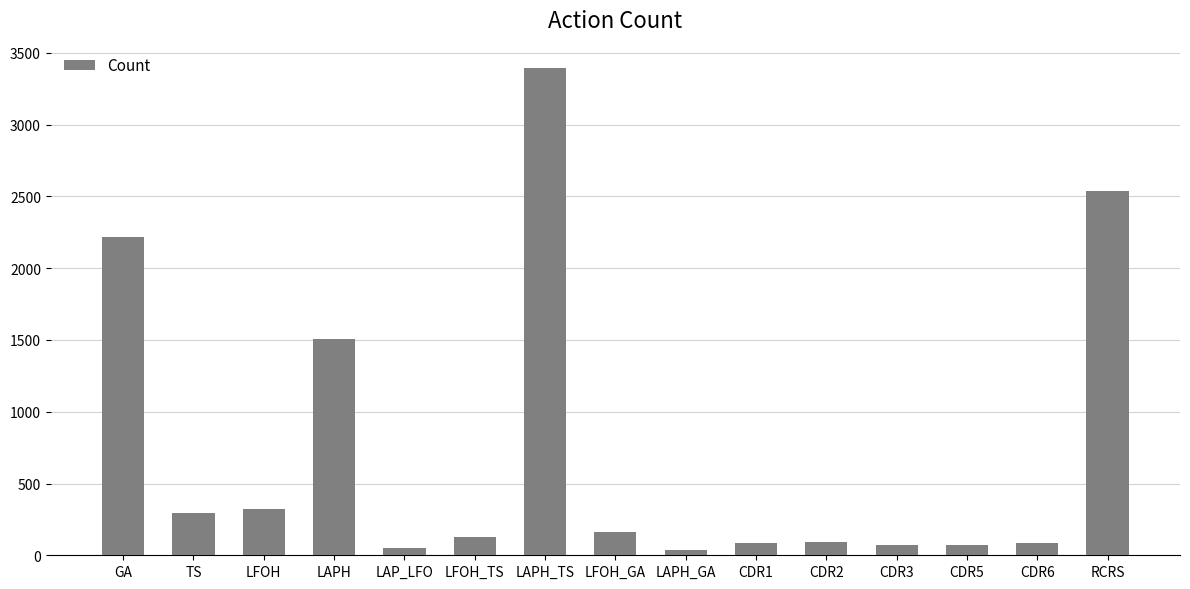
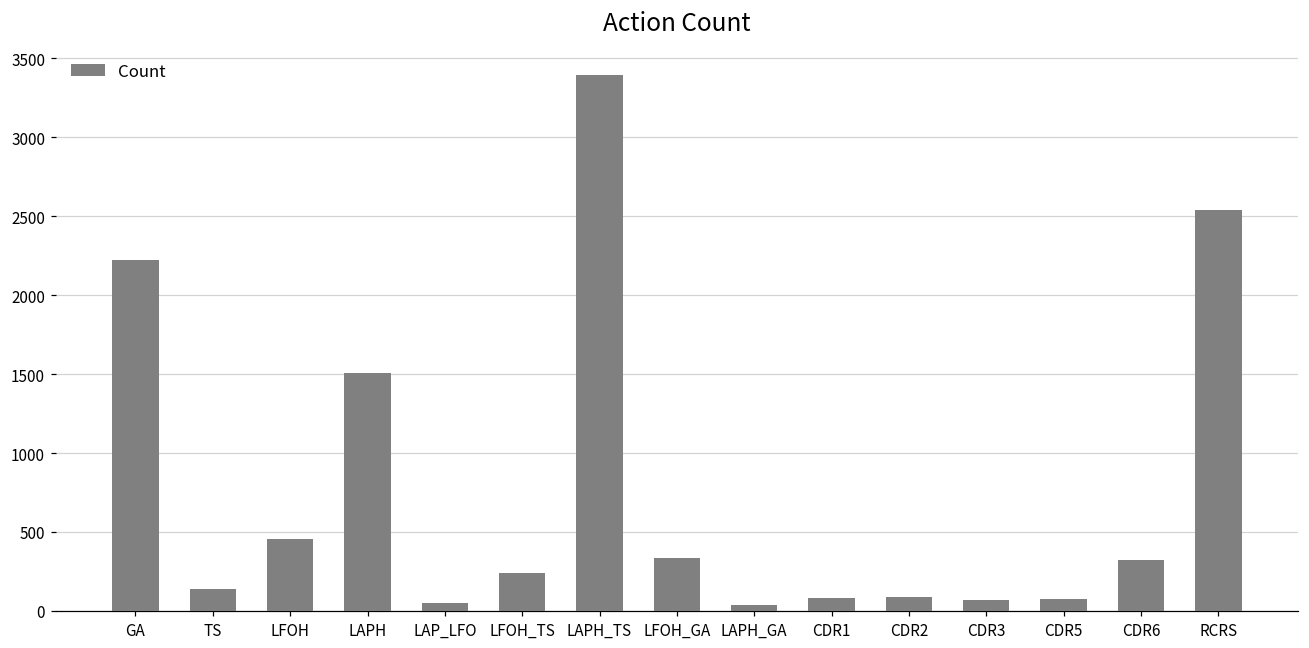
  {
    "GA": 2220,
-   "TS": 300,
-   "LFOH": 320,
+   "TS": 140,
+   "LFOH": 450,
    "LAPH": 1510,
    "LAP_LFO": 50,
-   "LFOH_TS": 130,
+   "LFOH_TS": 240,
    "LAPH_TS": 3400,
-   "LFOH_GA": 160,
+   "LFOH_GA": 340,
    "LAPH_GA": 40,
    "CDR1": 80,
    "CDR2": 90,
    "CDR3": 70,
    "CDR5": 70,
-   "CDR6": 80,
+   "CDR6": 320,
    "RCRS": 2540
  }
